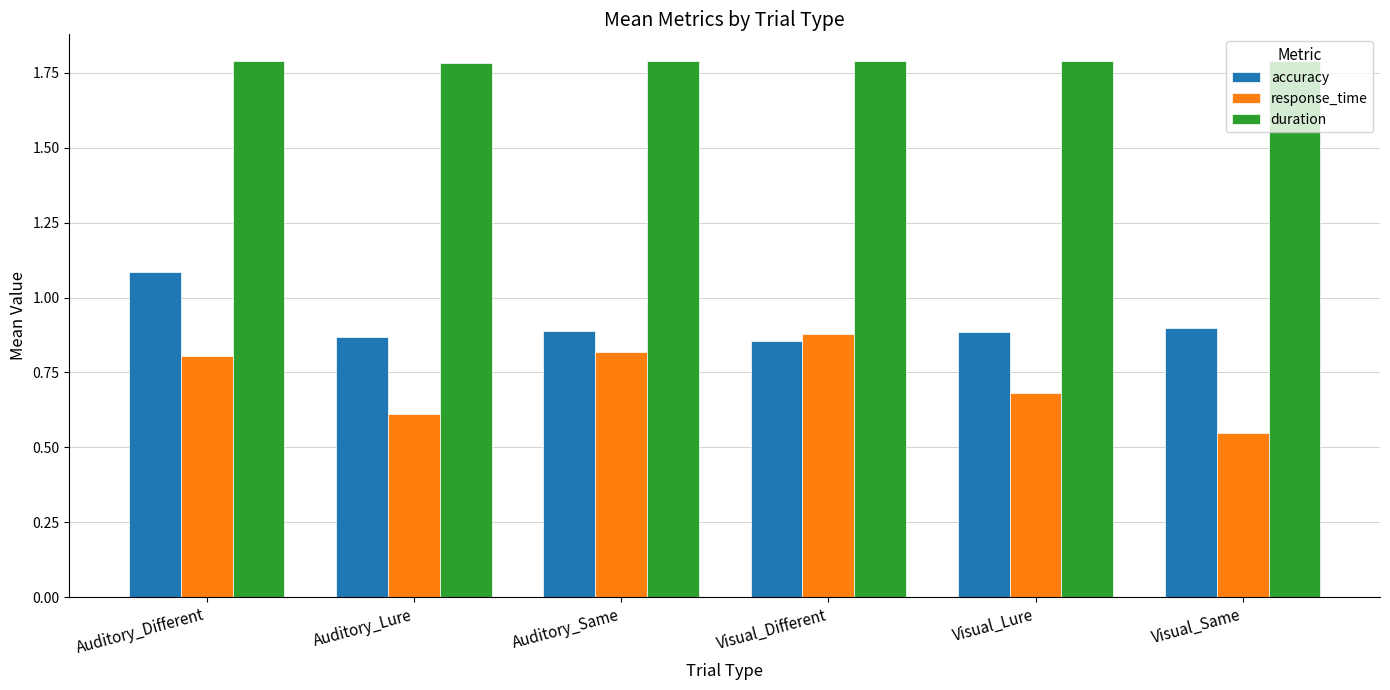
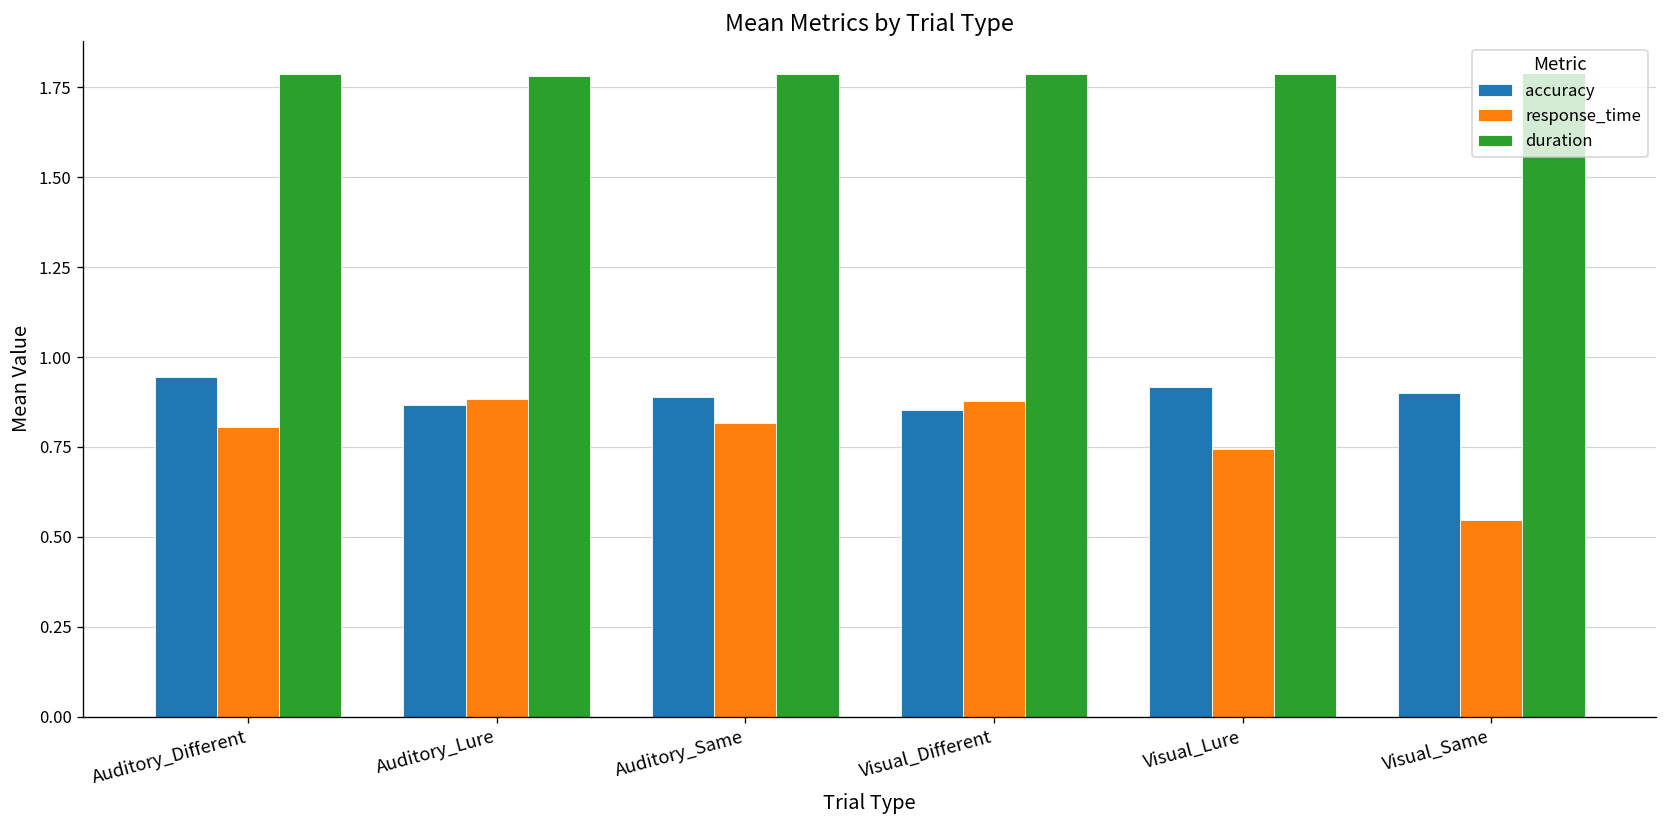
  {
    "accuracy": {
-     "Auditory_Different": 1.09,
+     "Auditory_Different": 0.94,
      "Auditory_Lure": 0.87,
      "Auditory_Same": 0.89,
      "Visual_Different": 0.85,
-     "Visual_Lure": 0.88,
+     "Visual_Lure": 0.92,
      "Visual_Same": 0.90
    },
    "response_time": {
      "Auditory_Different": 0.81,
-     "Auditory_Lure": 0.61,
+     "Auditory_Lure": 0.88,
      "Auditory_Same": 0.82,
      "Visual_Different": 0.88,
-     "Visual_Lure": 0.68,
+     "Visual_Lure": 0.74,
      "Visual_Same": 0.55
    },
    "duration": {
      "Auditory_Different": 1.79,
      "Auditory_Lure": 1.78,
      "Auditory_Same": 1.79,
      "Visual_Different": 1.79,
      "Visual_Lure": 1.79
    }
  }
